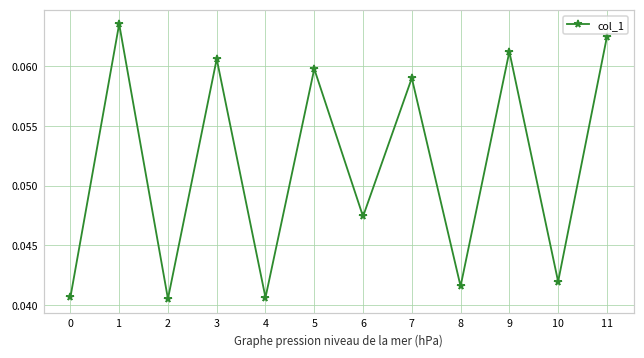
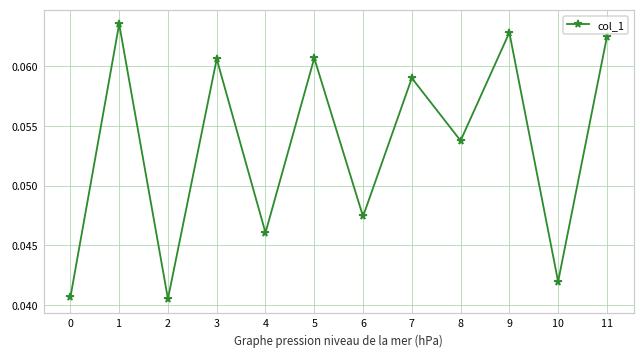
  {
    "0": 0.0406,
    "1": 0.0635,
    "2": 0.0405,
    "3": 0.0606,
-   "4": 0.0406,
-   "5": 0.0598,
+   "4": 0.0460,
+   "5": 0.0607,
    "6": 0.0474,
    "7": 0.0590,
-   "8": 0.0416,
-   "9": 0.0612,
+   "8": 0.0538,
+   "9": 0.0628,
    "10": 0.0420,
    "11": 0.0624
  }
